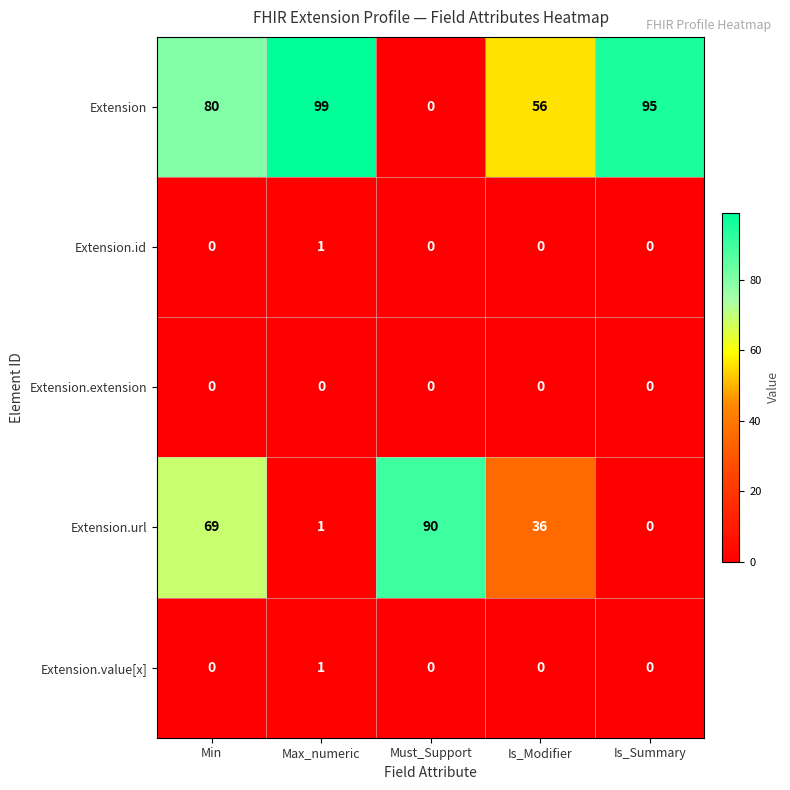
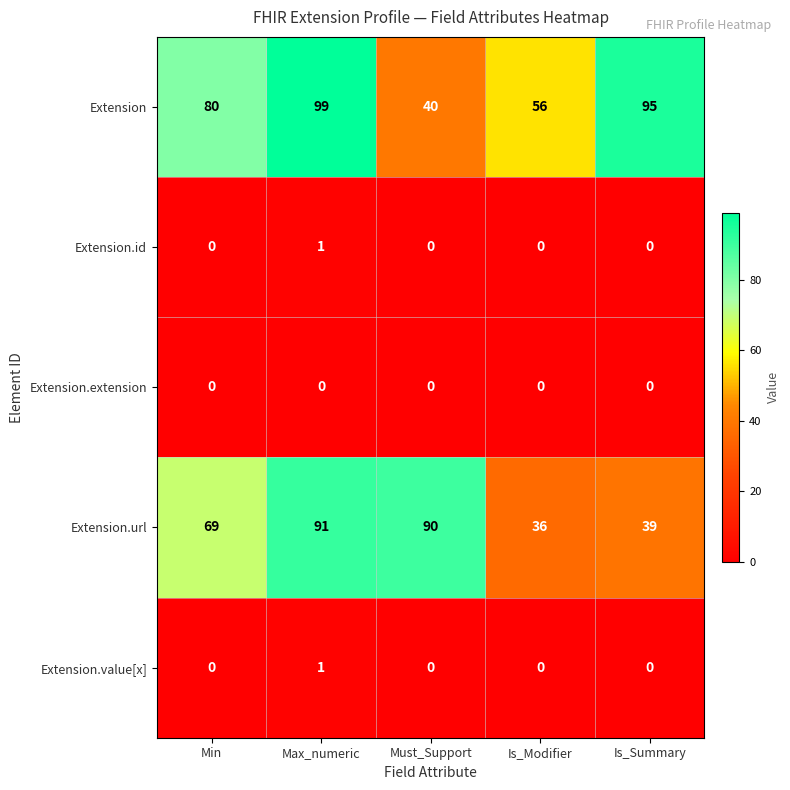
  {
    "Extension": {
      "Min": 80,
      "Max_numeric": 99,
-     "Must_Support": 0,
+     "Must_Support": 40,
      "Is_Modifier": 56,
      "Is_Summary": 95
    },
    "Extension.id": {
      "Min": 0,
      "Max_numeric": 1,
      "Must_Support": 0,
      "Is_Modifier": 0,
      "Is_Summary": 0
    },
    "Extension.extension": {
      "Min": 0,
      "Max_numeric": 0,
      "Must_Support": 0,
      "Is_Modifier": 0,
      "Is_Summary": 0
    },
    "Extension.url": {
      "Min": 69,
-     "Max_numeric": 1,
+     "Max_numeric": 91,
      "Must_Support": 90,
      "Is_Modifier": 36,
-     "Is_Summary": 0
+     "Is_Summary": 39
    },
    "Extension.value[x]": {
      "Min": 0,
      "Max_numeric": 1,
      "Must_Support": 0,
      "Is_Modifier": 0,
      "Is_Summary": 0
    }
  }
